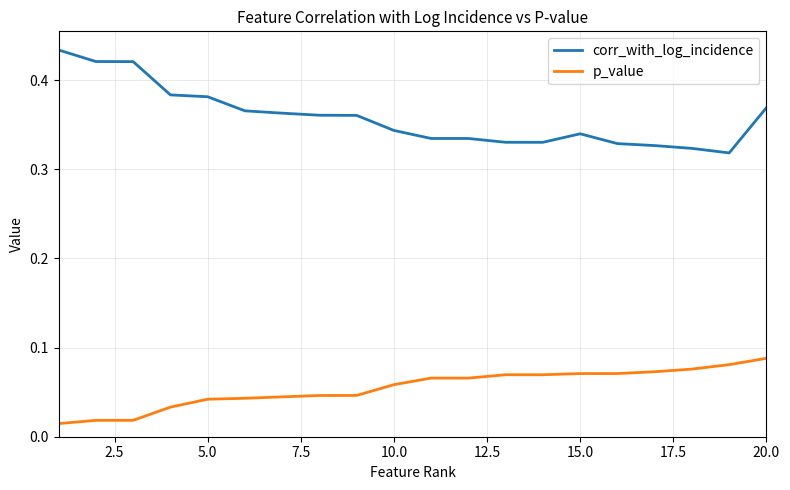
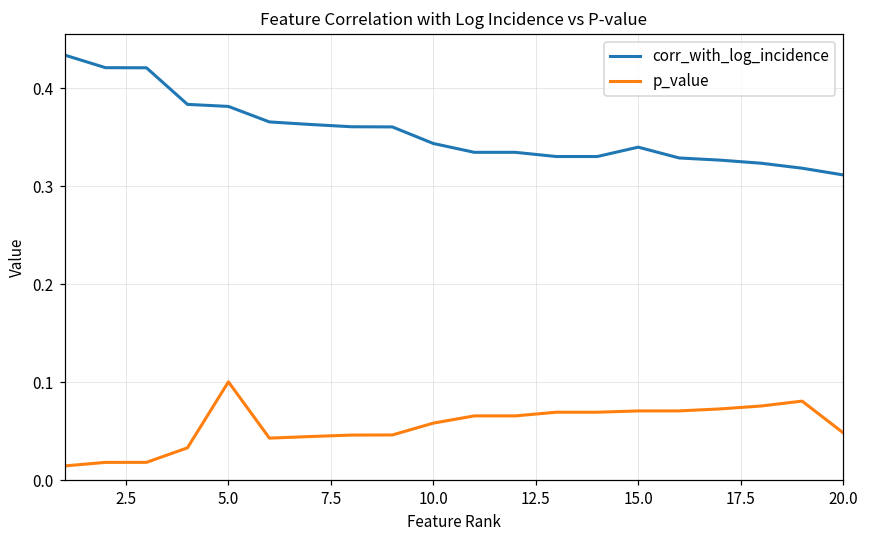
  {
    "corr_with_log_incidence": {
      "5.0": 0.38,
      "10.0": 0.34,
      "15.0": 0.34,
-     "20.0": 0.37
+     "20.0": 0.31
    },
    "p_value": {
-     "5.0": 0.04,
+     "5.0": 0.10,
      "10.0": 0.06,
      "15.0": 0.07,
-     "20.0": 0.09
+     "20.0": 0.05
    }
  }
